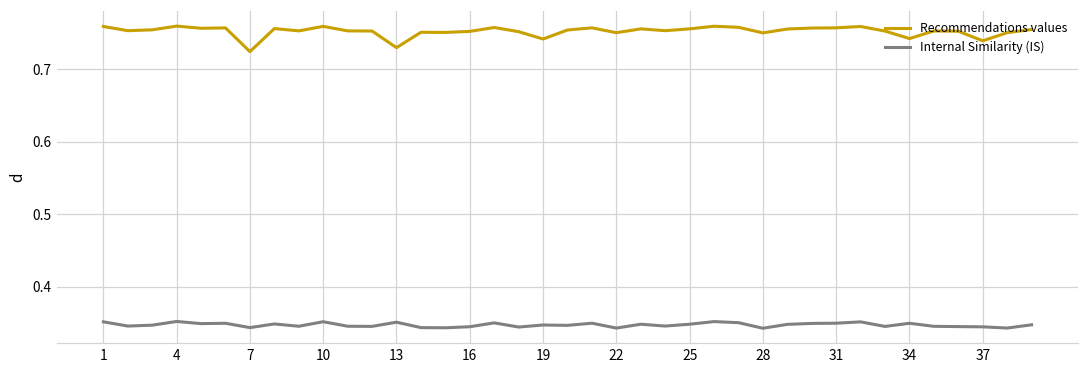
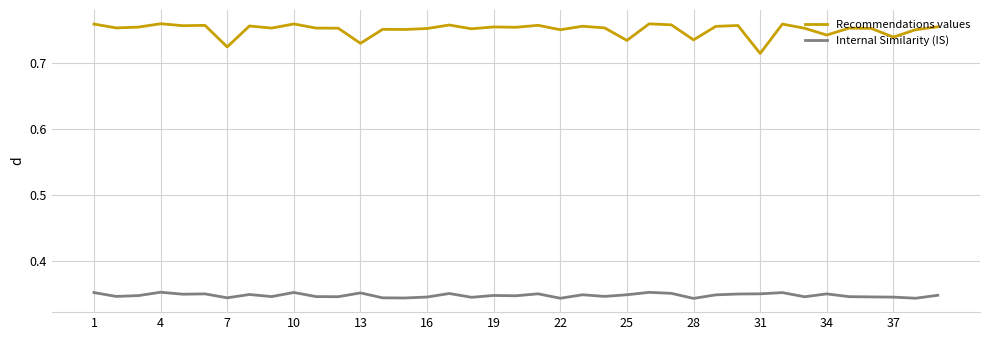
  {
    "Recommendations values": {
      "1": 0.76,
      "4": 0.76,
      "7": 0.72,
      "10": 0.76,
      "13": 0.73,
      "16": 0.75,
-     "19": 0.74,
+     "19": 0.75,
      "22": 0.75,
-     "25": 0.76,
-     "28": 0.75,
-     "31": 0.76,
+     "25": 0.73,
+     "28": 0.74,
+     "31": 0.71,
      "34": 0.74,
      "37": 0.74
    },
    "Internal Similarity (IS)": {
      "1": 0.35,
      "4": 0.35,
      "7": 0.34,
      "10": 0.35,
      "13": 0.35,
      "16": 0.34,
      "19": 0.35,
      "22": 0.34,
      "25": 0.35,
      "28": 0.34,
      "31": 0.35,
      "34": 0.35,
      "37": 0.34
    }
  }
